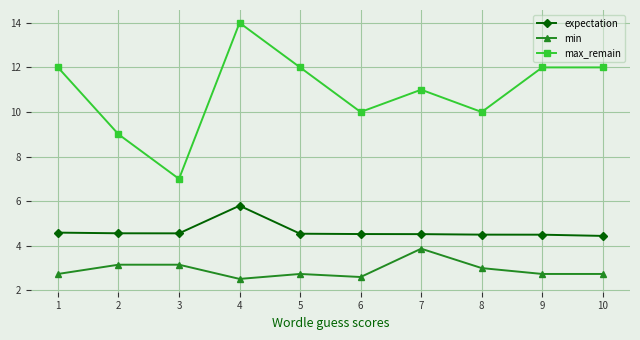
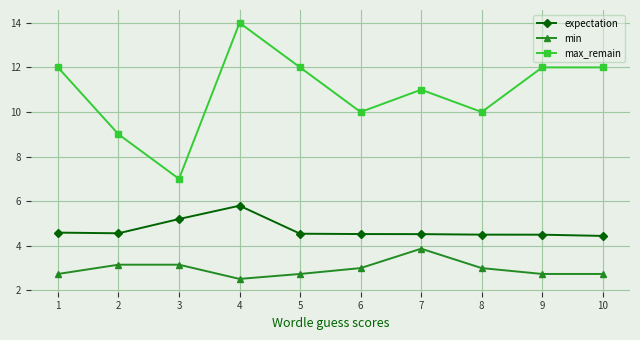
  {
    "expectation": {
      "1": 4.6,
      "2": 4.6,
-     "3": 4.6,
+     "3": 5.2,
      "4": 5.8,
      "5": 4.5,
      "6": 4.5,
      "7": 4.5,
      "8": 4.5,
      "9": 4.5,
      "10": 4.4
    },
    "min": {
      "1": 2.7,
      "2": 3.2,
      "3": 3.2,
      "4": 2.5,
      "5": 2.7,
-     "6": 2.6,
+     "6": 3.0,
      "7": 3.9,
      "8": 3.0,
      "9": 2.7,
      "10": 2.7
    },
    "max_remain": {
      "1": 12.0,
      "2": 9.0,
      "3": 7.0,
      "4": 14.0,
      "5": 12.0,
      "6": 10.0,
      "7": 11.0,
      "8": 10.0,
      "9": 12.0,
      "10": 12.0
    }
  }
